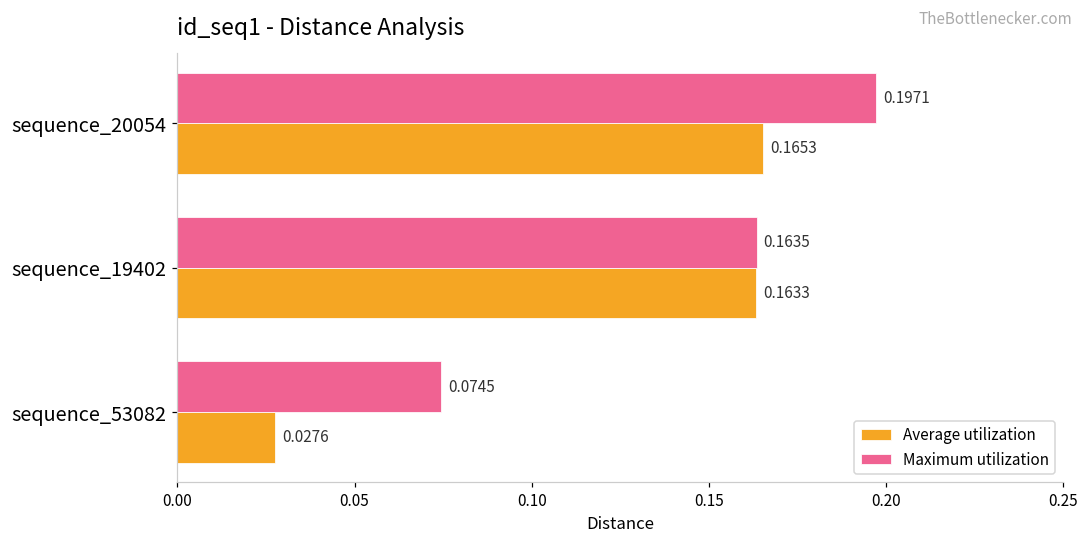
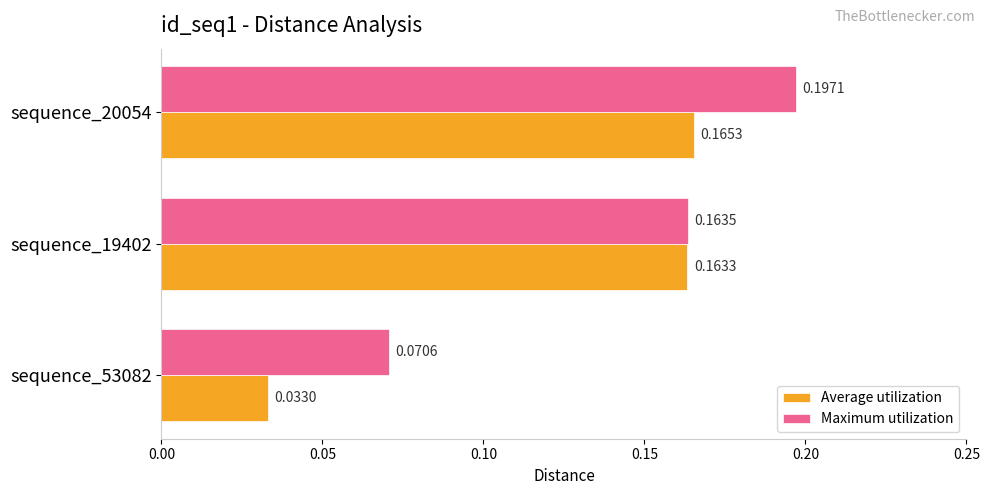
  {
    "Average utilization": {
      "sequence_20054": 0.1653,
      "sequence_19402": 0.1633,
-     "sequence_53082": 0.0276
+     "sequence_53082": 0.0330
    },
    "Maximum utilization": {
      "sequence_20054": 0.1971,
      "sequence_19402": 0.1635,
-     "sequence_53082": 0.0745
+     "sequence_53082": 0.0706
    }
  }
